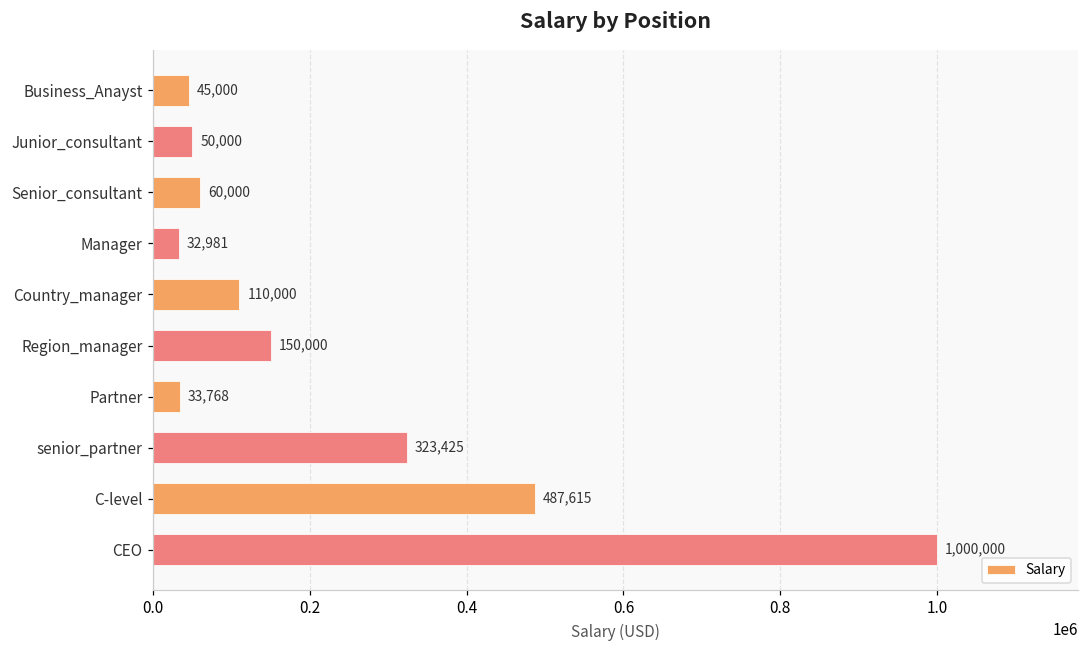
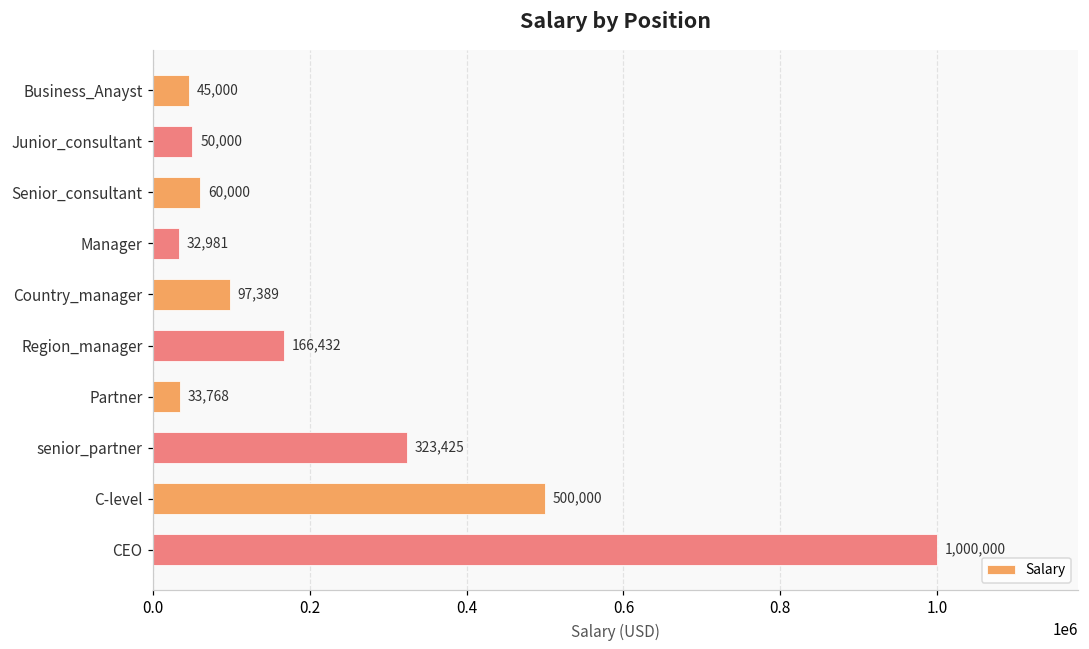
  {
    "Business_Anayst": "45,000",
    "Junior_consultant": "50,000",
    "Senior_consultant": "60,000",
    "Manager": "32,981",
-   "Country_manager": "110,000",
-   "Region_manager": "150,000",
+   "Country_manager": "97,389",
+   "Region_manager": "166,432",
    "Partner": "33,768",
    "senior_partner": "323,425",
-   "C-level": "487,615",
+   "C-level": "500,000",
    "CEO": "1,000,000"
  }
